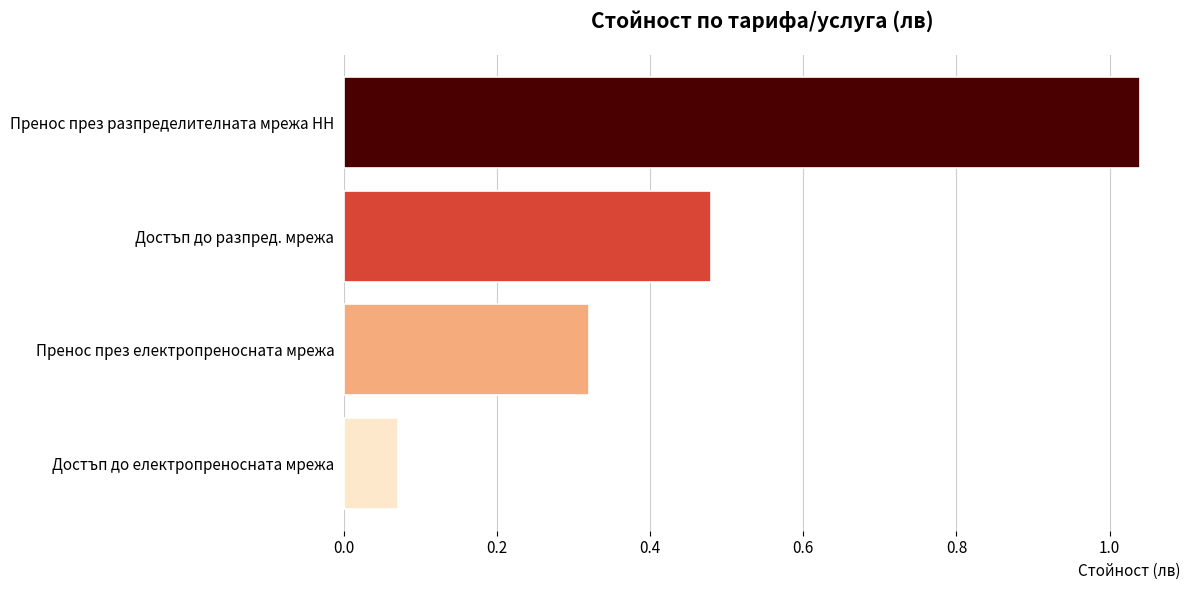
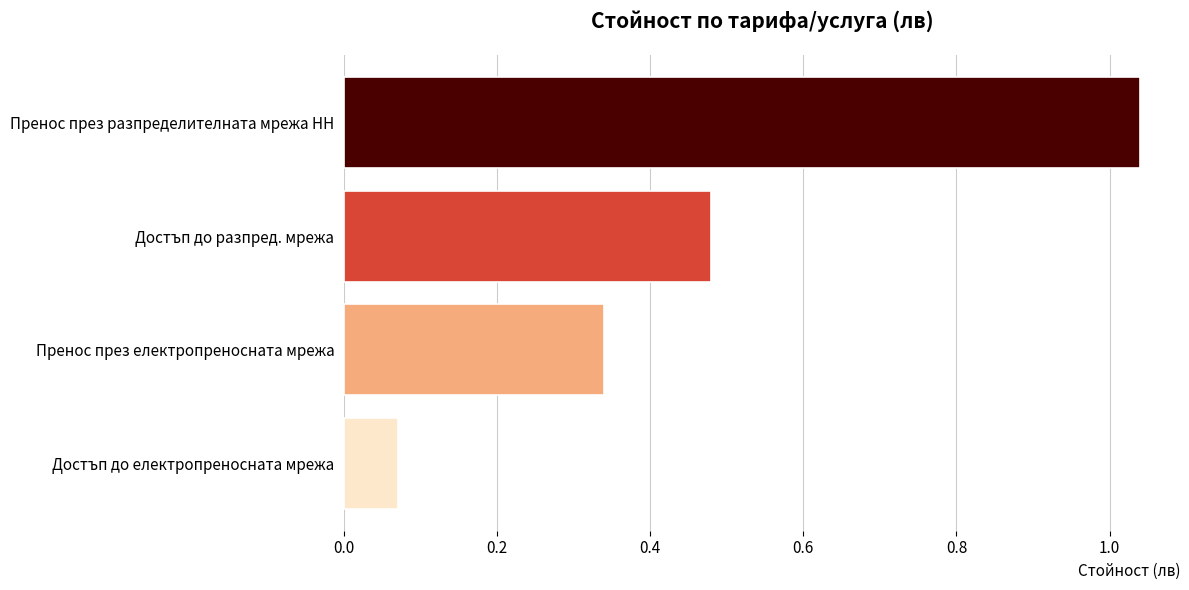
  {
    "Пренос през разпределителната мрежа НН": 1.04,
    "Достъп до разпред. мрежа": 0.48,
-   "Пренос през електропреносната мрежа": 0.32,
+   "Пренос през електропреносната мрежа": 0.34,
    "Достъп до електропреносната мрежа": 0.07
  }
